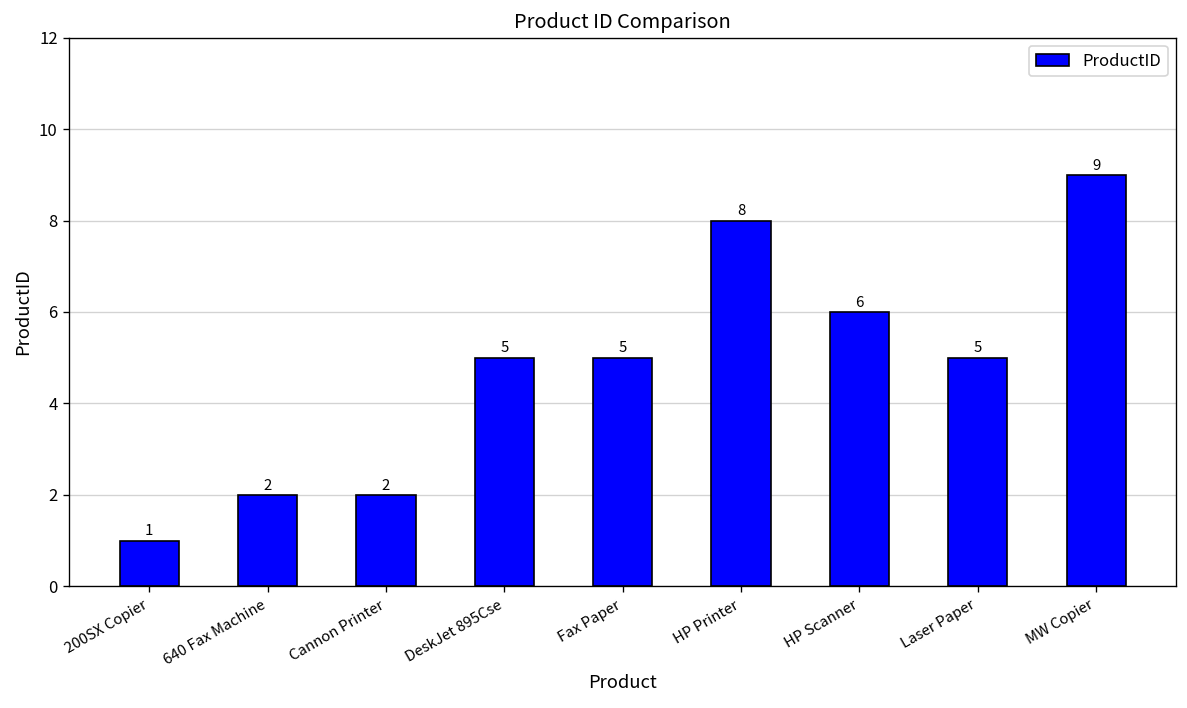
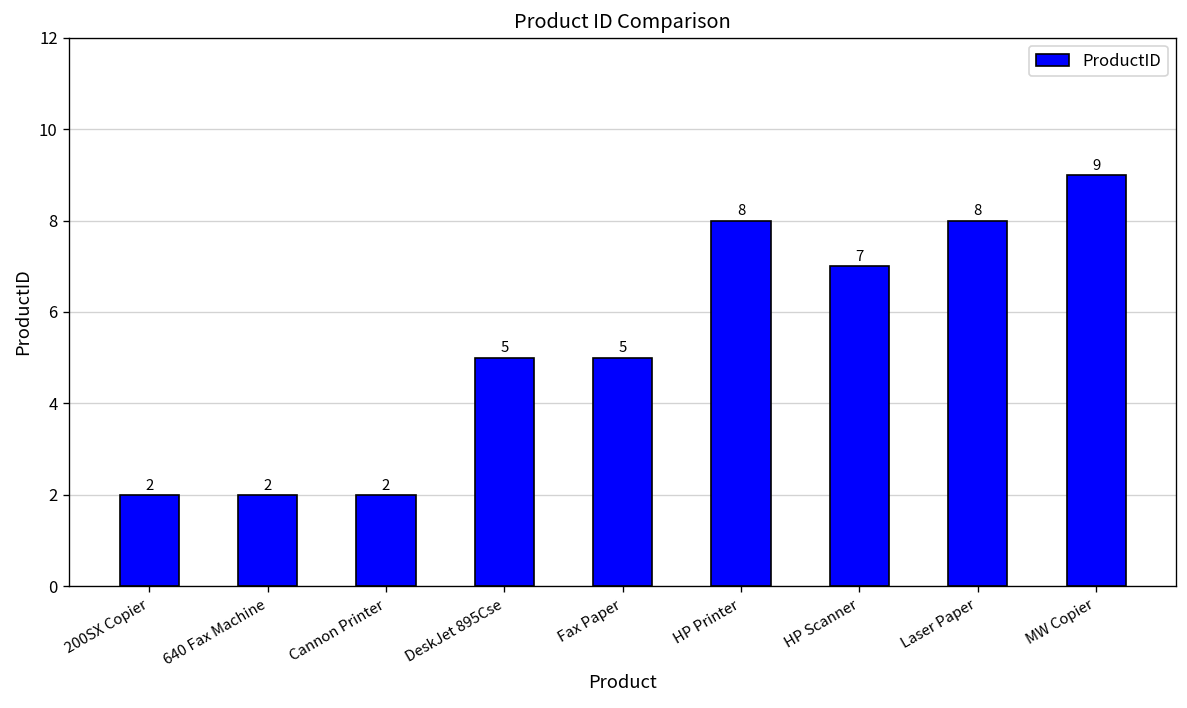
  {
-   "200SX Copier": 1,
+   "200SX Copier": 2,
    "640 Fax Machine": 2,
    "Cannon Printer": 2,
    "DeskJet 895Cse": 5,
    "Fax Paper": 5,
    "HP Printer": 8,
-   "HP Scanner": 6,
-   "Laser Paper": 5,
+   "HP Scanner": 7,
+   "Laser Paper": 8,
    "MW Copier": 9
  }
